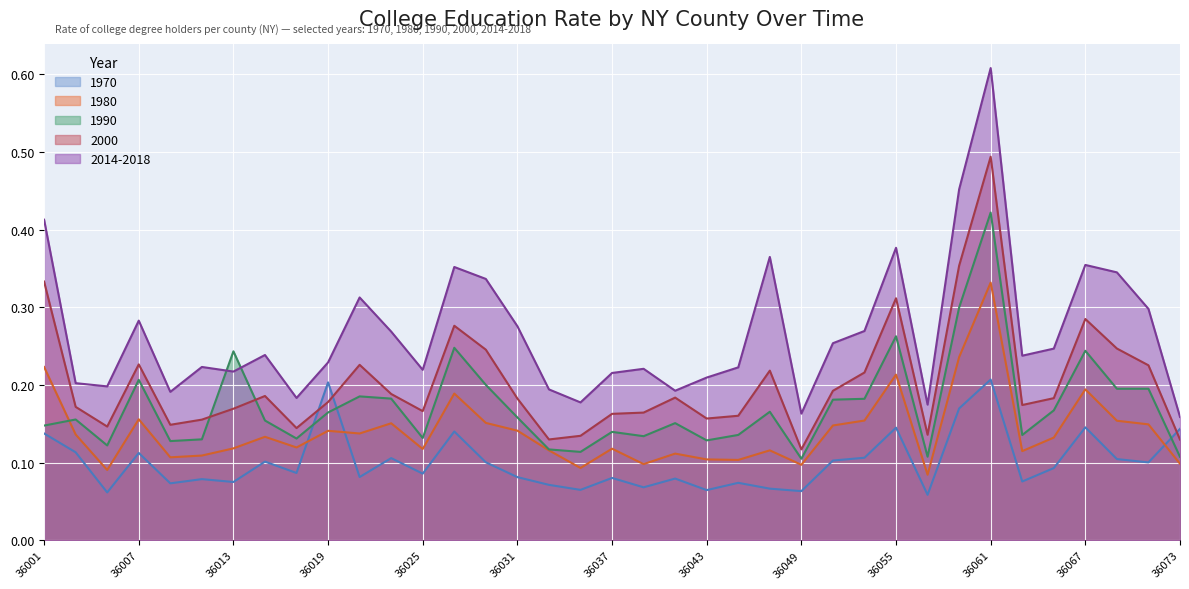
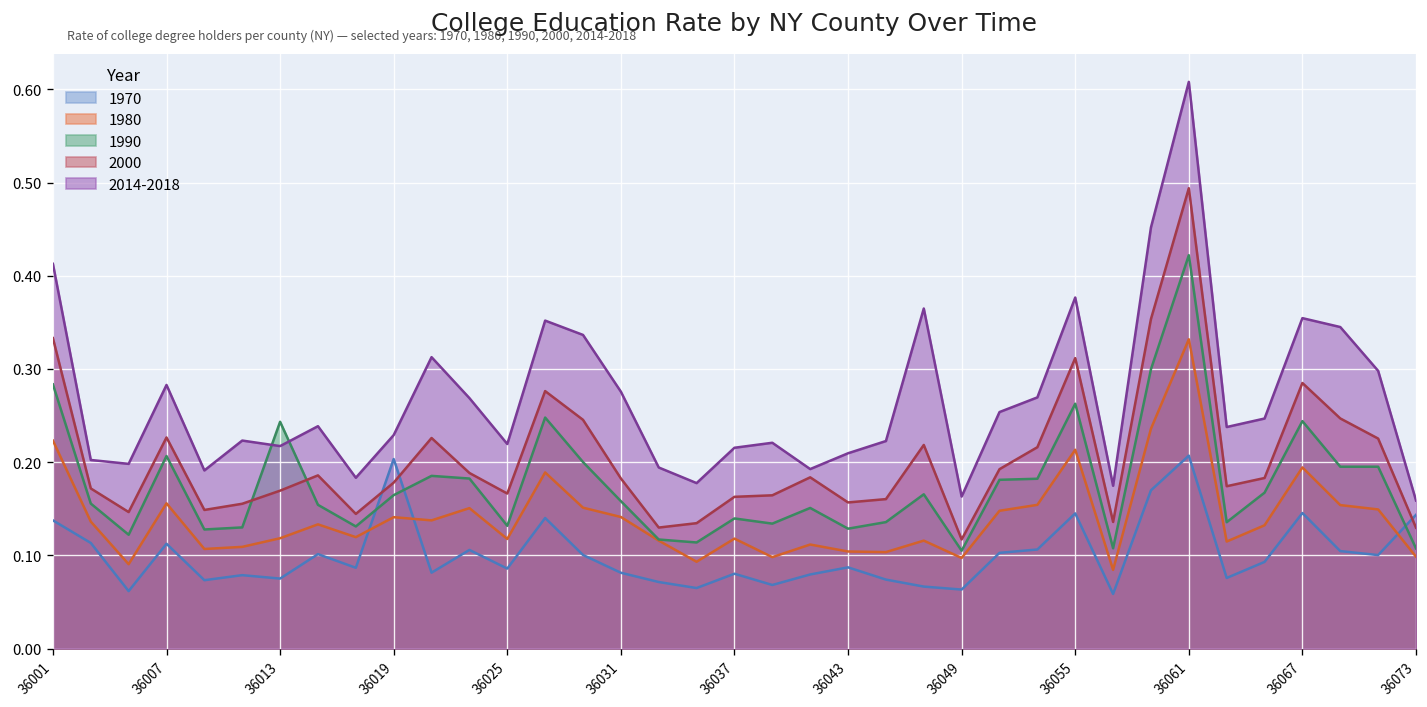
  {
    "1970": {
      "36001": 0.14,
      "36007": 0.11,
      "36013": 0.08,
      "36019": 0.20,
      "36025": 0.09,
      "36031": 0.08,
      "36037": 0.08,
-     "36043": 0.06,
+     "36043": 0.09,
      "36049": 0.06,
      "36055": 0.15,
      "36061": 0.21,
      "36067": 0.15,
      "36073": 0.14
    },
    "1990": {
-     "36001": 0.15,
+     "36001": 0.28,
      "36007": 0.21,
      "36013": 0.24,
      "36019": 0.16,
      "36025": 0.13,
      "36031": 0.16,
      "36037": 0.14,
      "36043": 0.13,
      "36049": 0.10,
      "36055": 0.26,
      "36061": 0.42,
      "36067": 0.24,
      "36073": 0.11
    },
    "2014-2018": {
      "36001": 0.41,
      "36007": 0.28,
      "36013": 0.22,
      "36019": 0.23,
      "36025": 0.22,
      "36031": 0.28,
      "36037": 0.22,
      "36043": 0.21,
      "36049": 0.16,
      "36055": 0.38,
      "36061": 0.61,
      "36067": 0.35,
      "36073": 0.16
    }
  }
